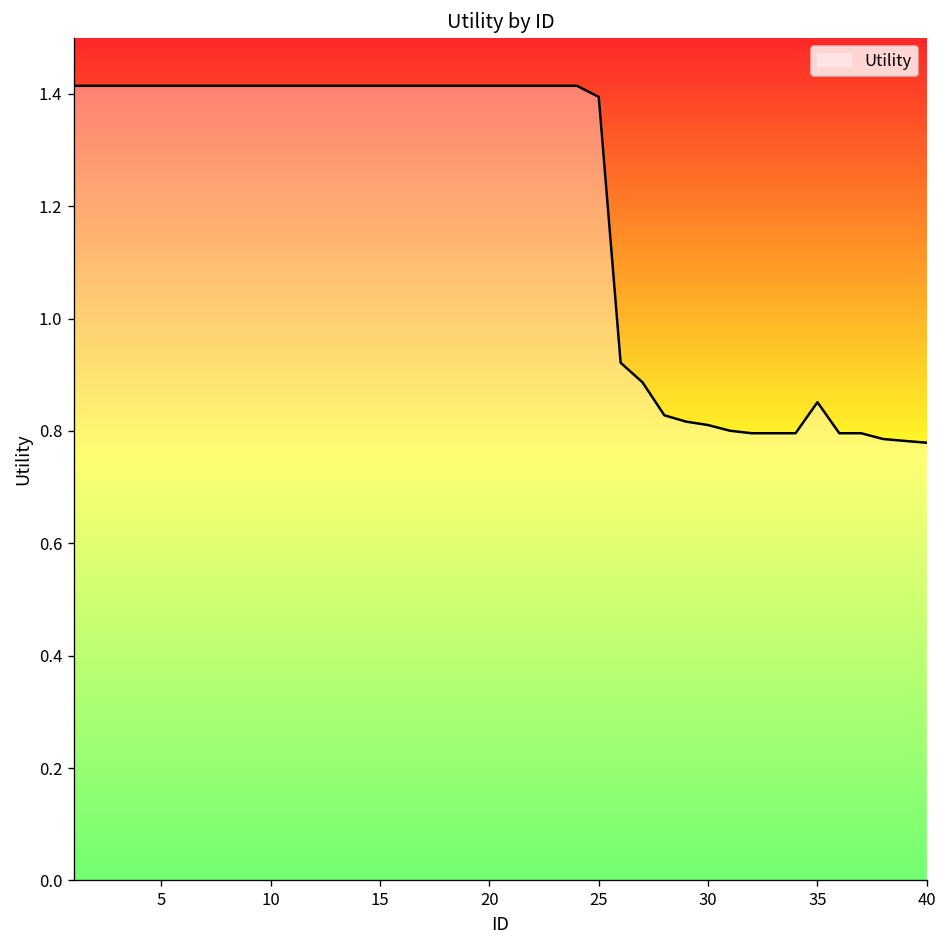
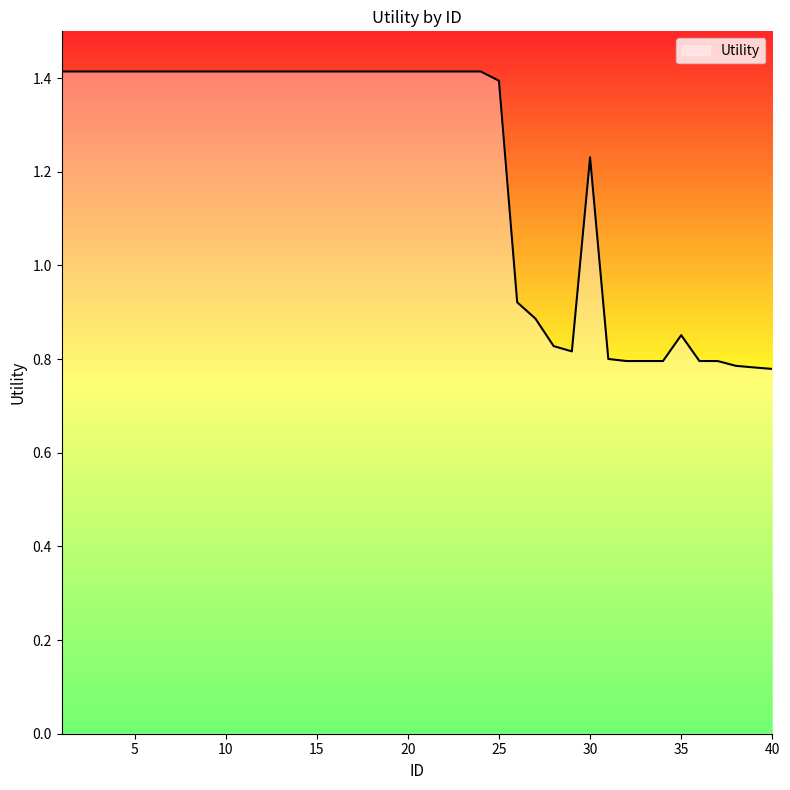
  {
    "5": 1.41,
    "10": 1.41,
    "15": 1.41,
    "20": 1.41,
    "25": 1.39,
-   "30": 0.81,
+   "30": 1.23,
    "35": 0.85,
    "40": 0.78
  }
